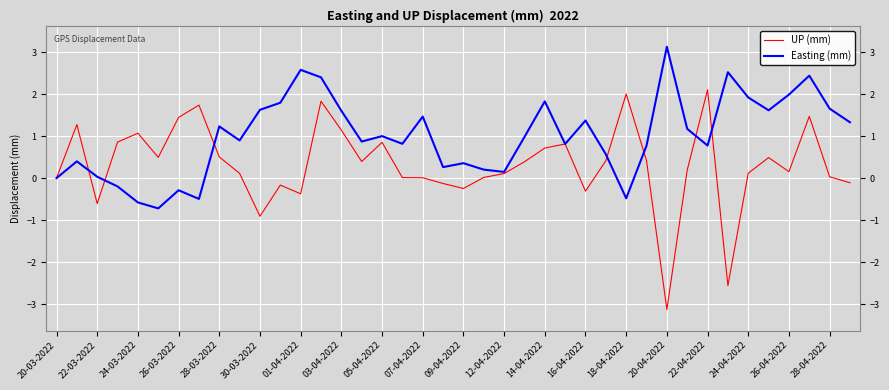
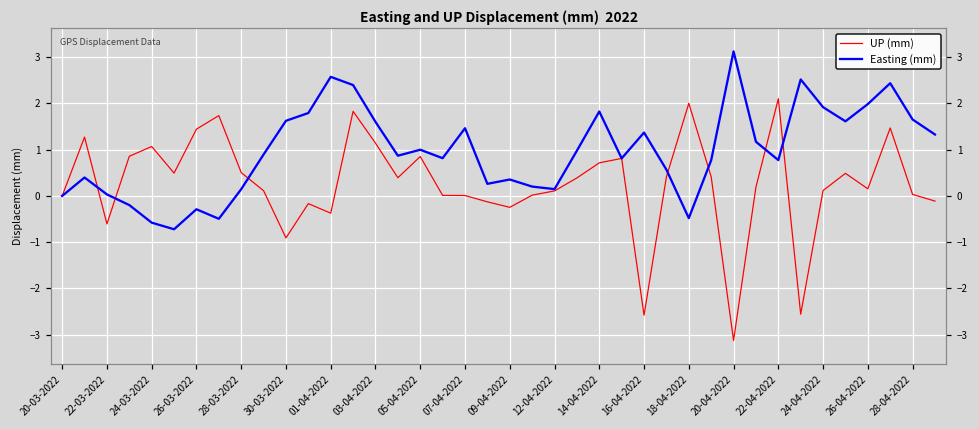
  {
    "UP (mm)": {
      "22-03-2022": -0.6,
      "24-03-2022": 1.1,
      "26-03-2022": 1.4,
      "28-03-2022": 0.5,
      "30-03-2022": -0.9,
      "01-04-2022": -0.4,
      "03-04-2022": 1.1,
      "05-04-2022": 0.9,
      "07-04-2022": 0.0,
      "09-04-2022": -0.2,
      "14-04-2022": 0.7,
-     "16-04-2022": -0.3,
+     "16-04-2022": -2.6,
      "18-04-2022": 2.0,
      "20-04-2022": -3.1,
      "22-04-2022": 2.1,
      "24-04-2022": 0.1,
      "26-04-2022": 0.2,
      "28-04-2022": 0.0
    },
    "Easting (mm)": {
      "22-03-2022": 0.0,
      "24-03-2022": -0.6,
      "26-03-2022": -0.3,
-     "28-03-2022": 1.2,
+     "28-03-2022": 0.1,
      "30-03-2022": 1.6,
      "01-04-2022": 2.6,
      "03-04-2022": 1.6,
      "05-04-2022": 1.0,
      "07-04-2022": 1.5,
      "09-04-2022": 0.4,
      "14-04-2022": 1.8,
      "16-04-2022": 1.4,
      "18-04-2022": -0.5,
      "20-04-2022": 3.1,
      "22-04-2022": 0.8,
      "24-04-2022": 1.9,
      "26-04-2022": 2.0,
      "28-04-2022": 1.7
    }
  }
